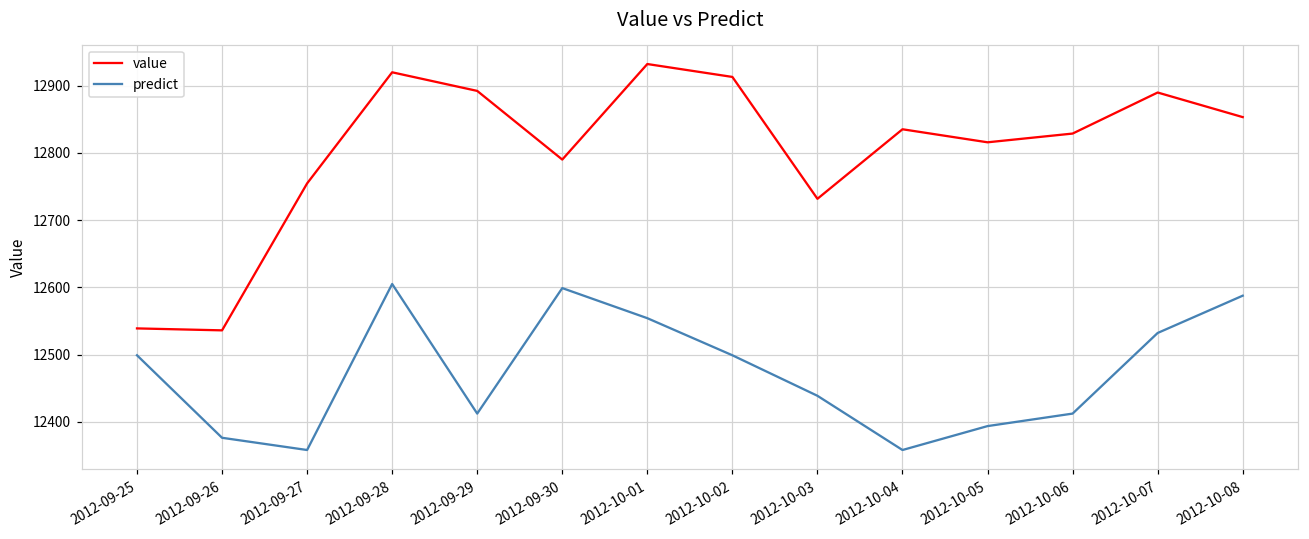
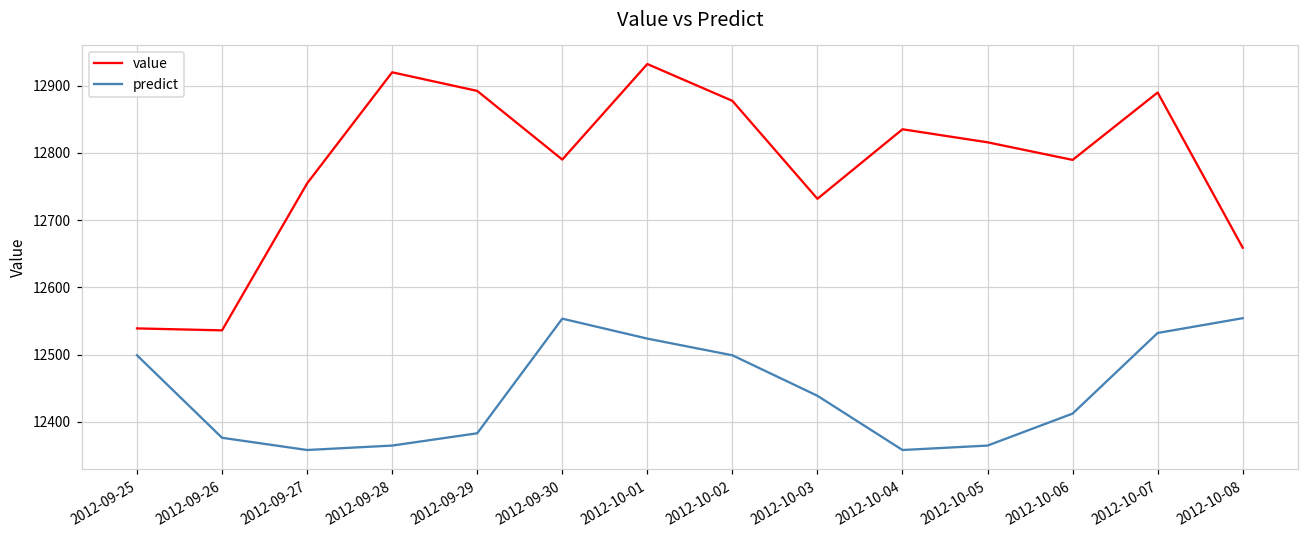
  {
    "value": {
      "2012-09-25": 12540,
      "2012-09-26": 12540,
      "2012-09-27": 12750,
      "2012-09-28": 12920,
      "2012-09-29": 12890,
      "2012-09-30": 12790,
      "2012-10-01": 12930,
-     "2012-10-02": 12910,
+     "2012-10-02": 12880,
      "2012-10-03": 12730,
      "2012-10-04": 12840,
      "2012-10-05": 12820,
-     "2012-10-06": 12830,
+     "2012-10-06": 12790,
      "2012-10-07": 12890,
-     "2012-10-08": 12850
+     "2012-10-08": 12660
    },
    "predict": {
      "2012-09-25": 12500,
      "2012-09-26": 12380,
      "2012-09-27": 12360,
-     "2012-09-28": 12610,
-     "2012-09-29": 12410,
-     "2012-09-30": 12600,
-     "2012-10-01": 12550,
+     "2012-09-28": 12360,
+     "2012-09-29": 12380,
+     "2012-09-30": 12550,
+     "2012-10-01": 12520,
      "2012-10-02": 12500,
      "2012-10-03": 12440,
      "2012-10-04": 12360,
-     "2012-10-05": 12390,
+     "2012-10-05": 12360,
      "2012-10-06": 12410,
      "2012-10-07": 12530,
-     "2012-10-08": 12590
+     "2012-10-08": 12550
    }
  }
